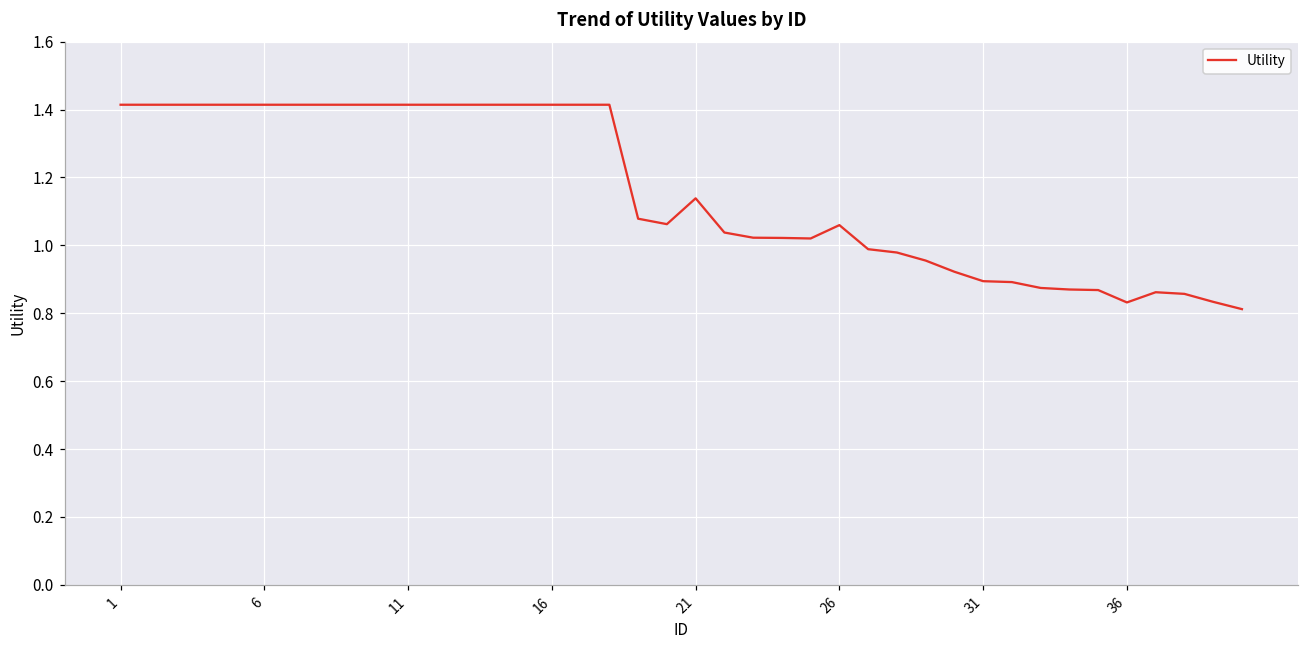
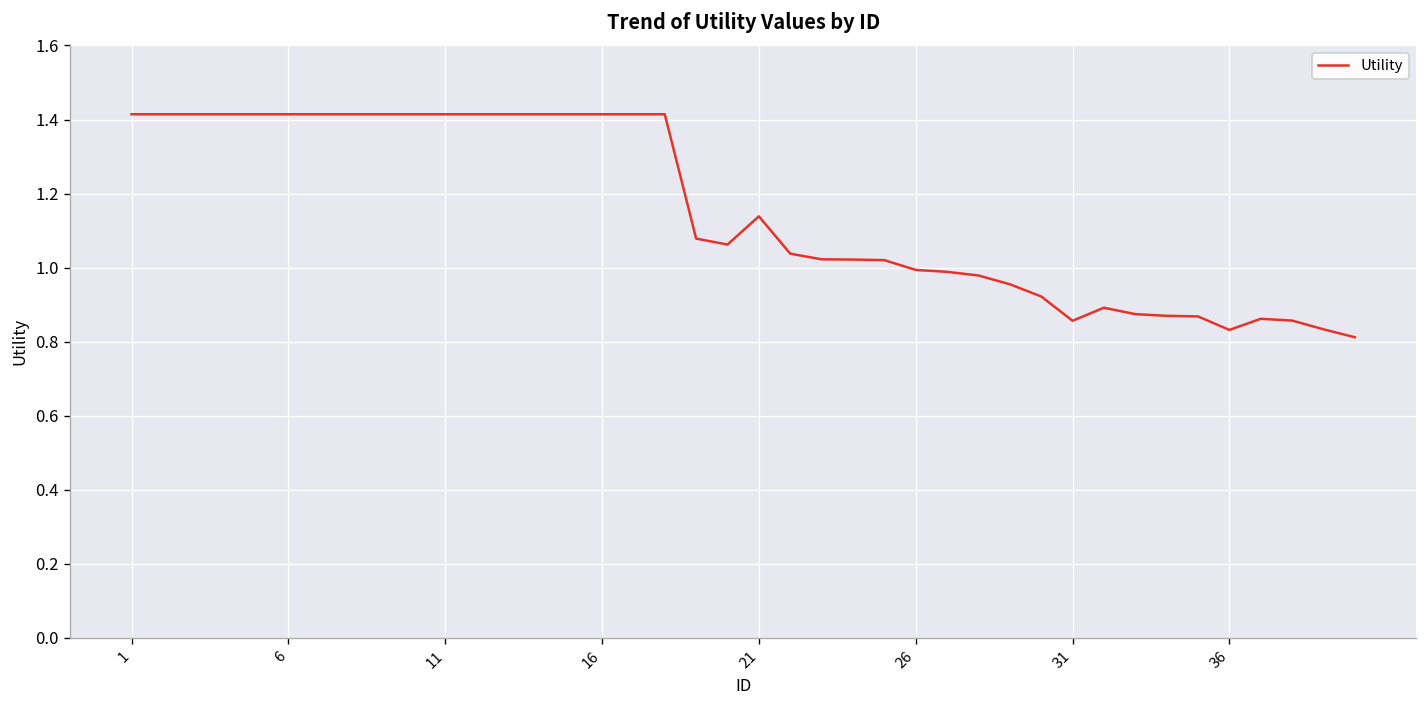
  {
    "1": 1.41,
    "6": 1.41,
    "11": 1.41,
    "16": 1.41,
    "21": 1.14,
-   "26": 1.06,
-   "31": 0.89,
+   "26": 0.99,
+   "31": 0.86,
    "36": 0.83
  }
